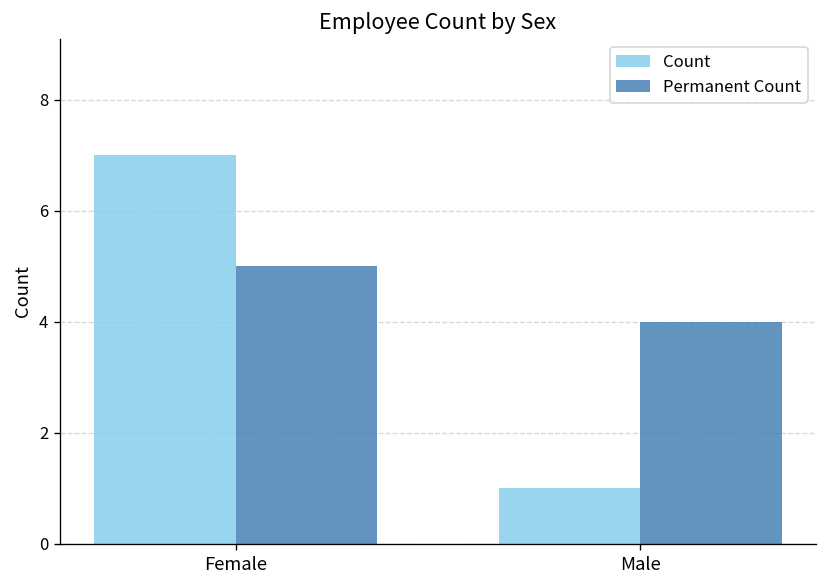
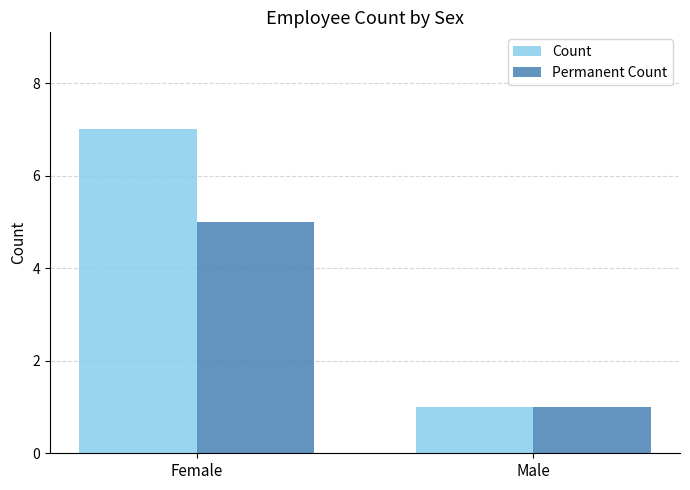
  {
    "Count": {
      "Female": 7,
      "Male": 1
    },
    "Permanent Count": {
      "Female": 5,
-     "Male": 4
+     "Male": 1
    }
  }
